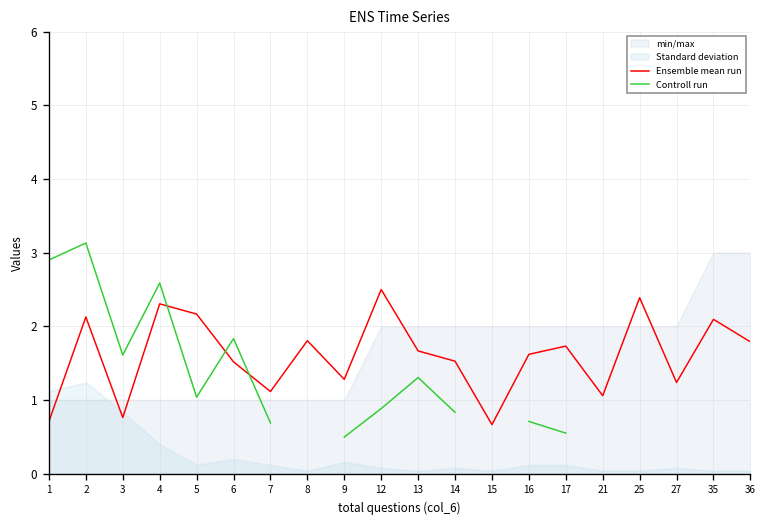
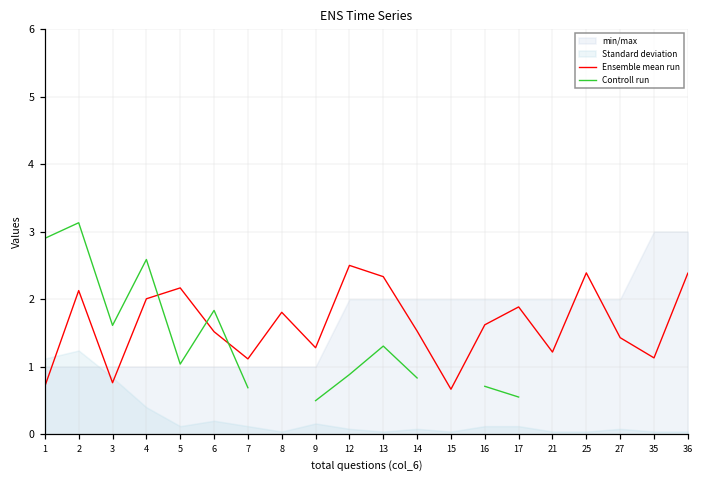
  {
    "Ensemble mean run": {
      "1": 0.7,
      "2": 2.1,
      "3": 0.8,
-     "4": 2.3,
+     "4": 2.0,
      "5": 2.2,
      "6": 1.5,
      "7": 1.1,
      "8": 1.8,
      "9": 1.3,
      "12": 2.5,
-     "13": 1.7,
+     "13": 2.3,
      "14": 1.5,
      "15": 0.7,
      "16": 1.6,
-     "17": 1.7,
-     "21": 1.1,
+     "17": 1.9,
+     "21": 1.2,
      "25": 2.4,
-     "27": 1.2,
-     "35": 2.1,
-     "36": 1.8
+     "27": 1.4,
+     "35": 1.1,
+     "36": 2.4
    },
    "Controll run": {
      "1": 2.9,
      "2": 3.1,
      "3": 1.6,
      "4": 2.6,
      "6": 1.8,
      "7": 0.7,
      "9": 0.5,
      "12": 0.9,
      "13": 1.3,
      "14": 0.8,
      "16": 0.7,
      "17": 0.6
    }
  }
